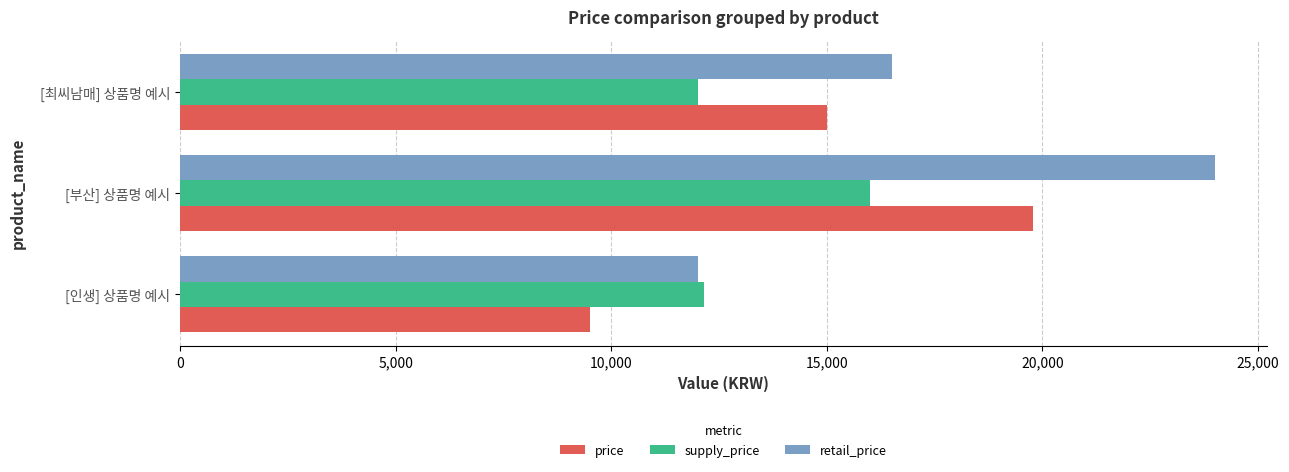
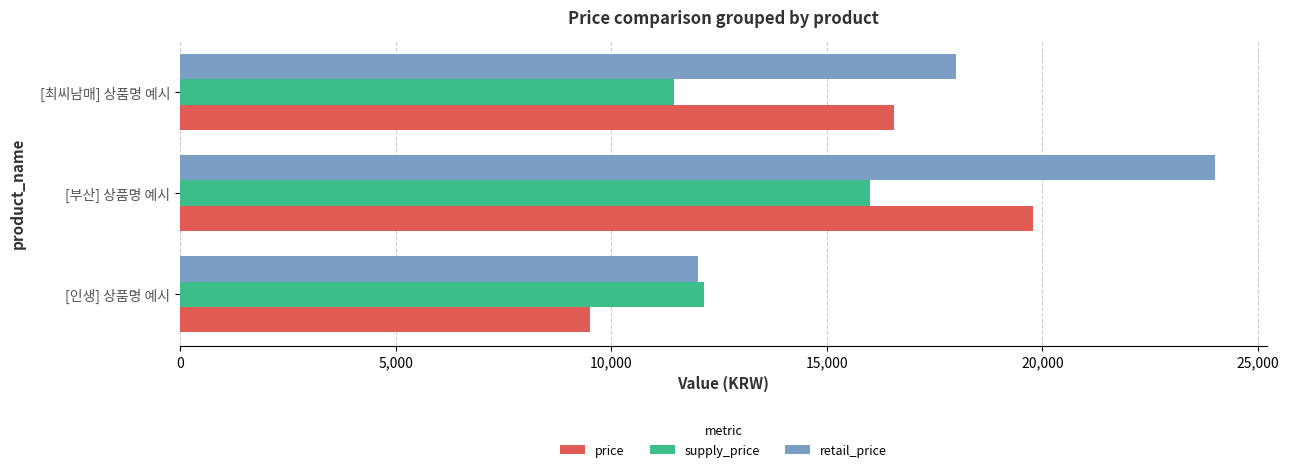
  {
    "price": {
-     "[최씨남매] 상품명 예시": "15,000",
+     "[최씨남매] 상품명 예시": "16,600",
      "[부산] 상품명 예시": "19,800",
      "[인생] 상품명 예시": "9,500"
    },
    "supply_price": {
-     "[최씨남매] 상품명 예시": "12,000",
+     "[최씨남매] 상품명 예시": "11,500",
      "[부산] 상품명 예시": "16,000",
      "[인생] 상품명 예시": "12,200"
    },
    "retail_price": {
-     "[최씨남매] 상품명 예시": "16,500",
+     "[최씨남매] 상품명 예시": "18,000",
      "[부산] 상품명 예시": "24,000",
      "[인생] 상품명 예시": "12,000"
    }
  }
